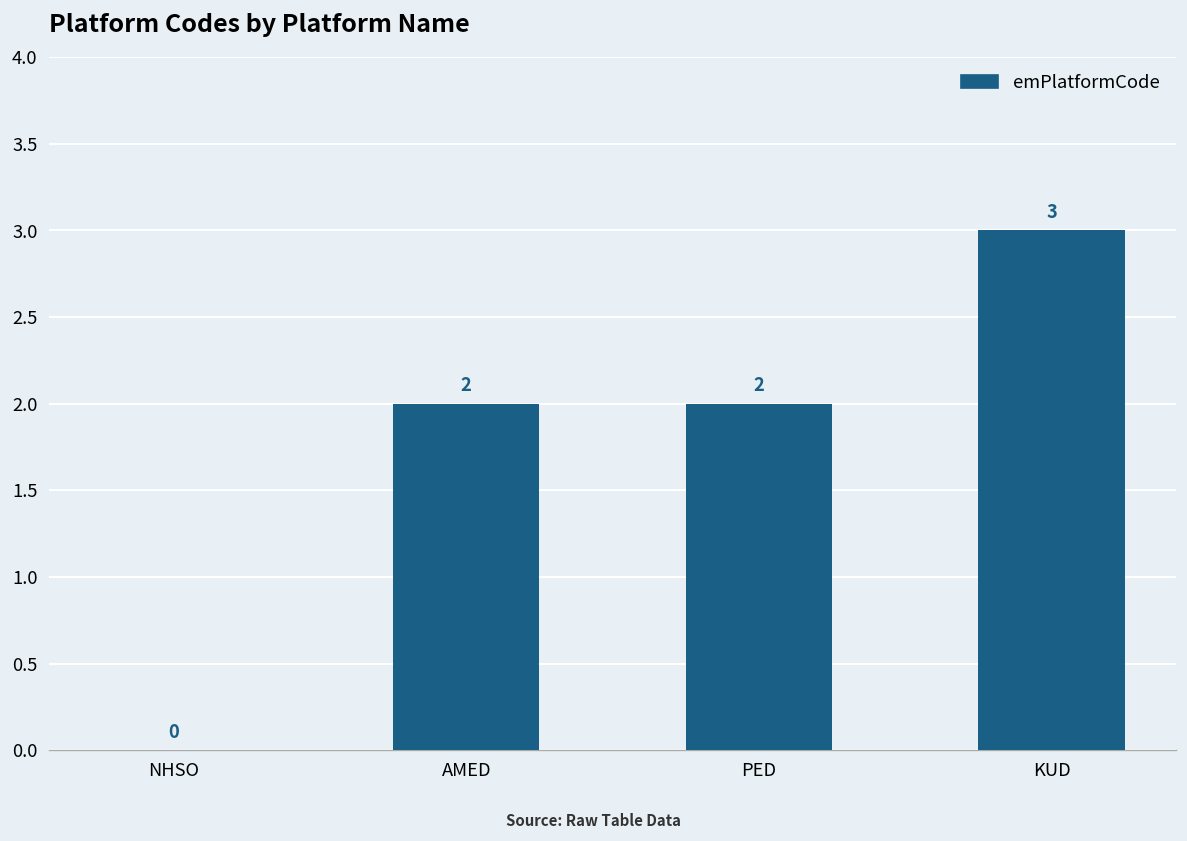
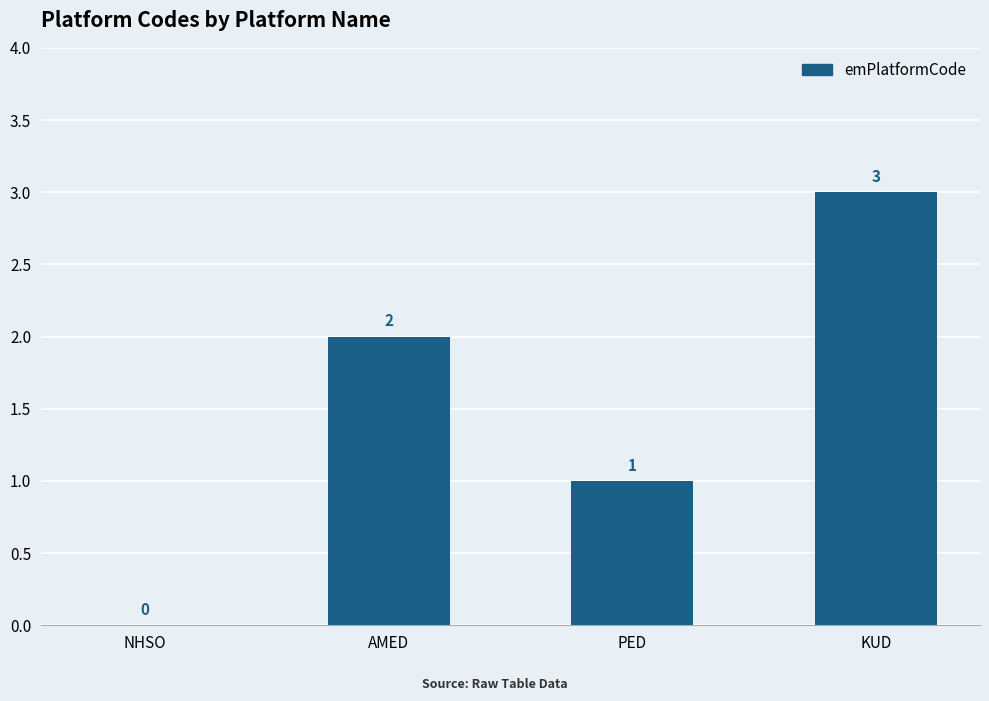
  {
    "NHSO": 0,
    "AMED": 2,
-   "PED": 2,
+   "PED": 1,
    "KUD": 3
  }
